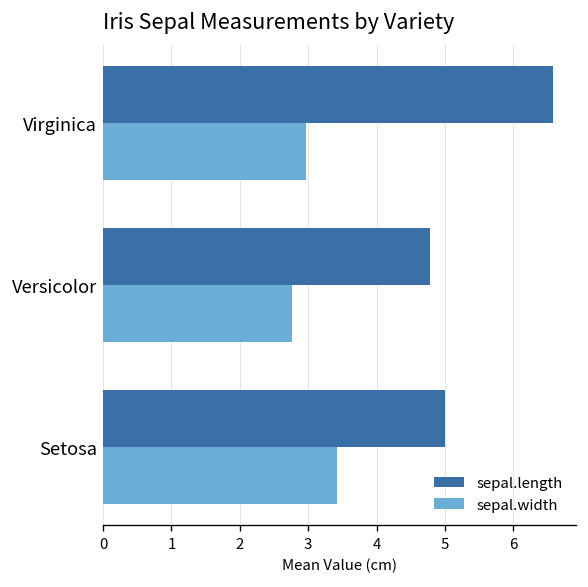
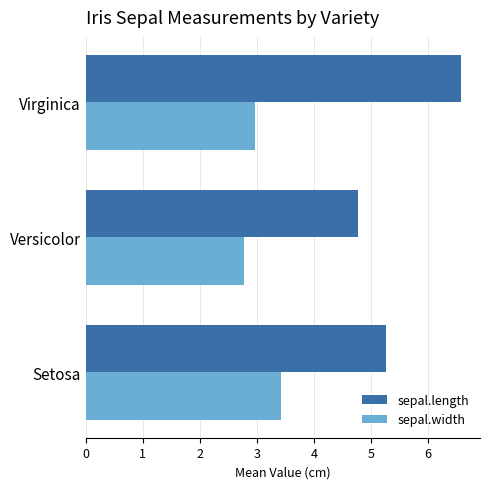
  {
    "sepal.length": {
      "Virginica": 6.6,
      "Versicolor": 4.8,
-     "Setosa": 5.0
+     "Setosa": 5.3
    },
    "sepal.width": {
      "Virginica": 3.0,
      "Versicolor": 2.8,
      "Setosa": 3.4
    }
  }
